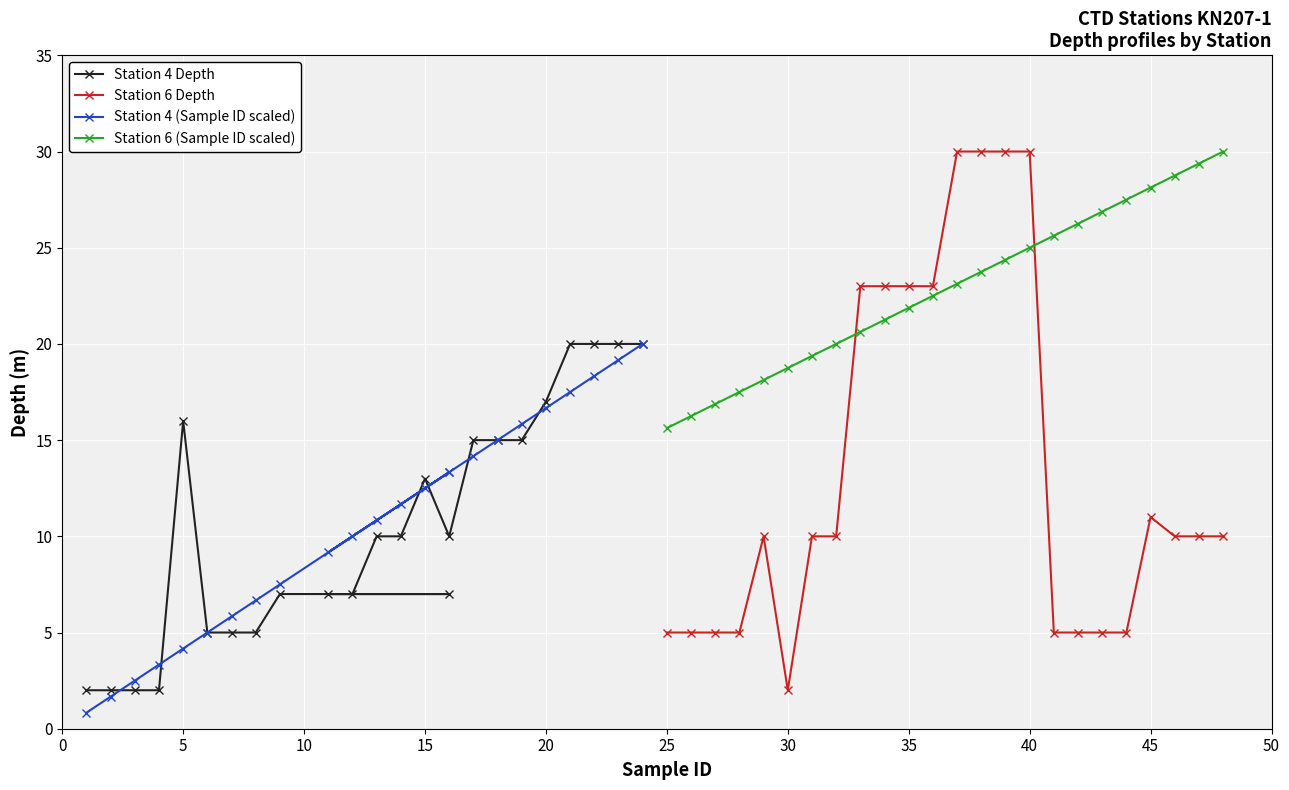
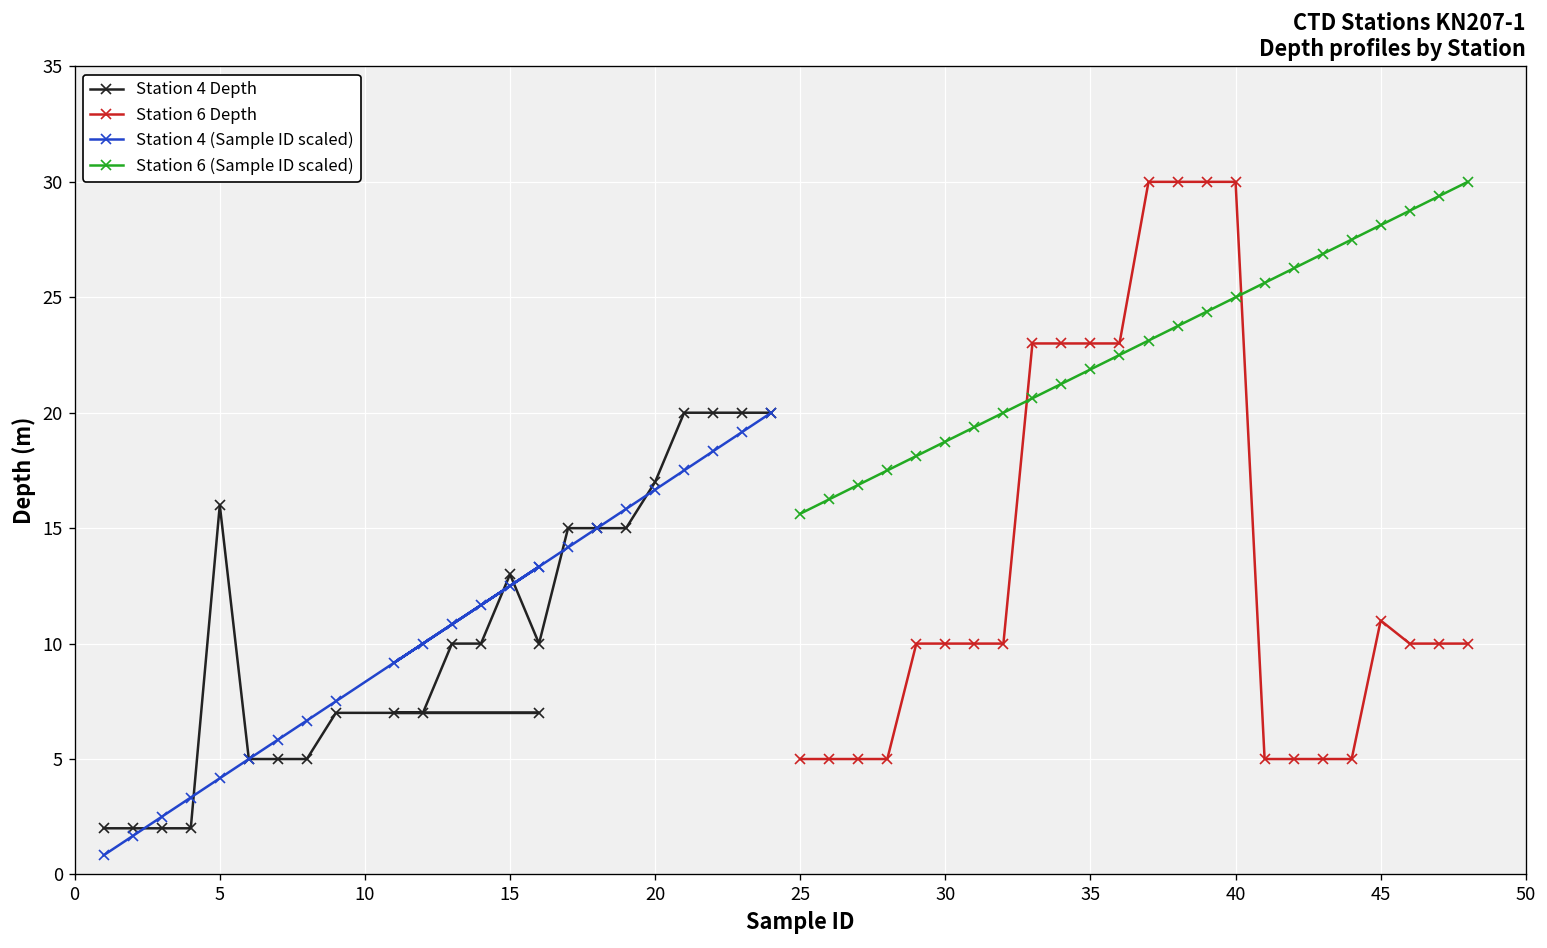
  {
    "Station 6 Depth": {
      "25": 5,
-     "30": 2,
+     "30": 10,
      "35": 23,
      "40": 30,
      "45": 11
    },
    "Station 6 (Sample ID scaled)": {
      "25": 15.6,
      "30": 18.8,
      "35": 22,
      "40": 25,
      "45": 28
    }
  }
